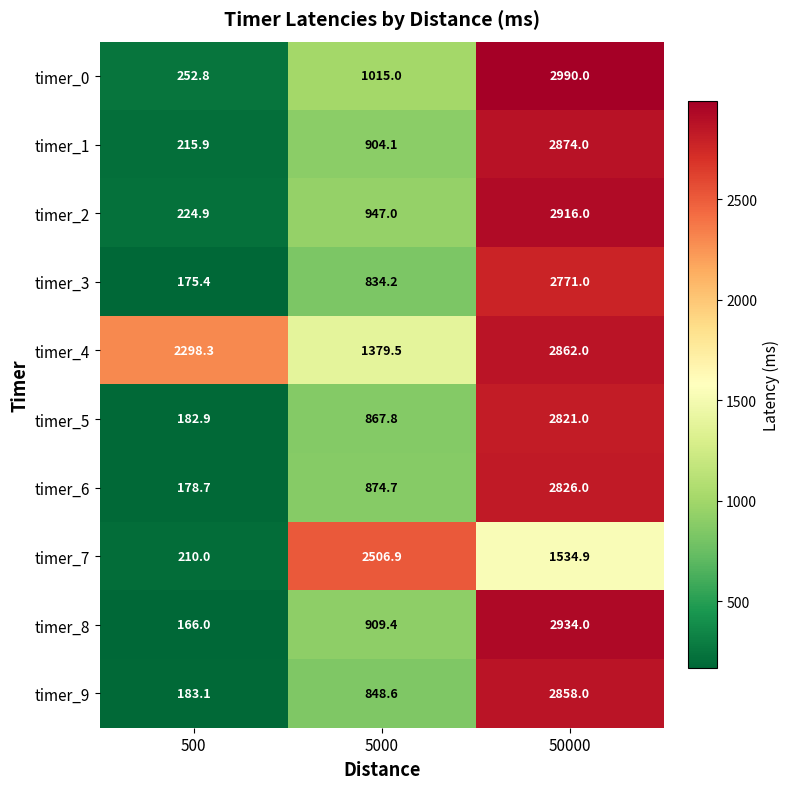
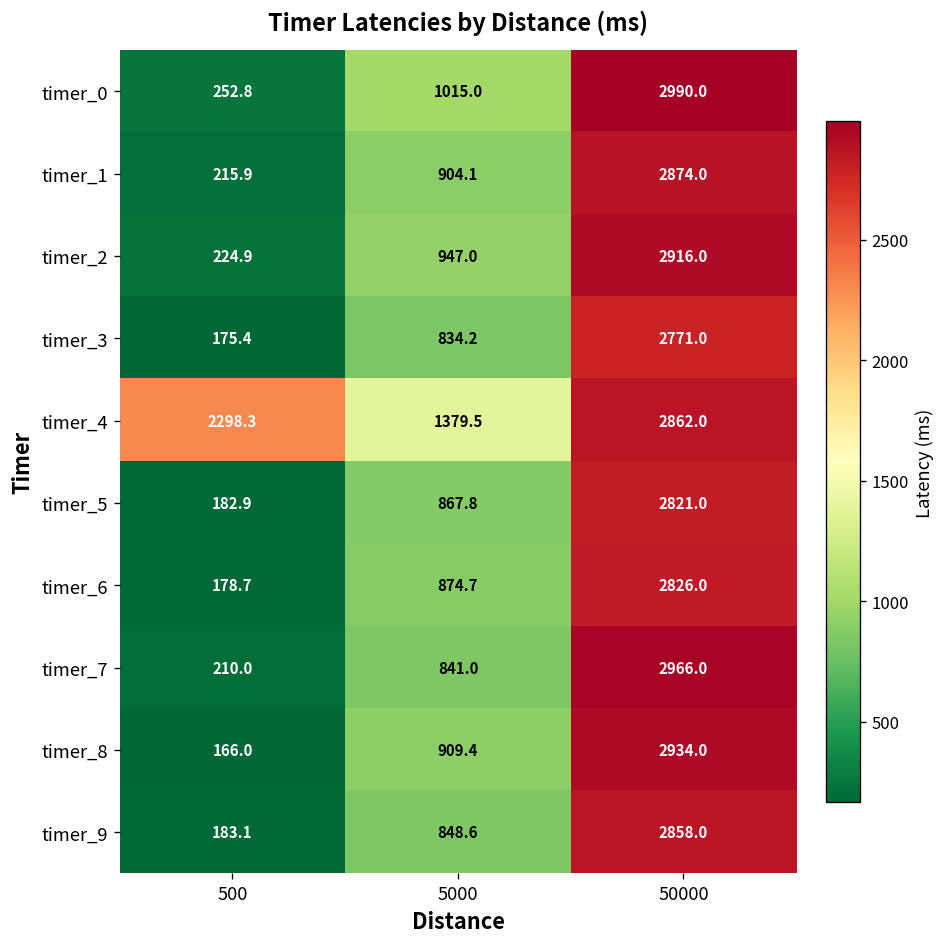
  {
    "timer_0": {
      "500": 252.8,
      "5000": 1015.0,
      "50000": 2990.0
    },
    "timer_1": {
      "500": 215.9,
      "5000": 904.1,
      "50000": 2874.0
    },
    "timer_2": {
      "500": 224.9,
      "5000": 947.0,
      "50000": 2916.0
    },
    "timer_3": {
      "500": 175.4,
      "5000": 834.2,
      "50000": 2771.0
    },
    "timer_4": {
      "500": 2298.3,
      "5000": 1379.5,
      "50000": 2862.0
    },
    "timer_5": {
      "500": 182.9,
      "5000": 867.8,
      "50000": 2821.0
    },
    "timer_6": {
      "500": 178.7,
      "5000": 874.7,
      "50000": 2826.0
    },
    "timer_7": {
      "500": 210.0,
-     "5000": 2506.9,
-     "50000": 1534.9
+     "5000": 841.0,
+     "50000": 2966.0
    },
    "timer_8": {
      "500": 166.0,
      "5000": 909.4,
      "50000": 2934.0
    },
    "timer_9": {
      "500": 183.1,
      "5000": 848.6,
      "50000": 2858.0
    }
  }
